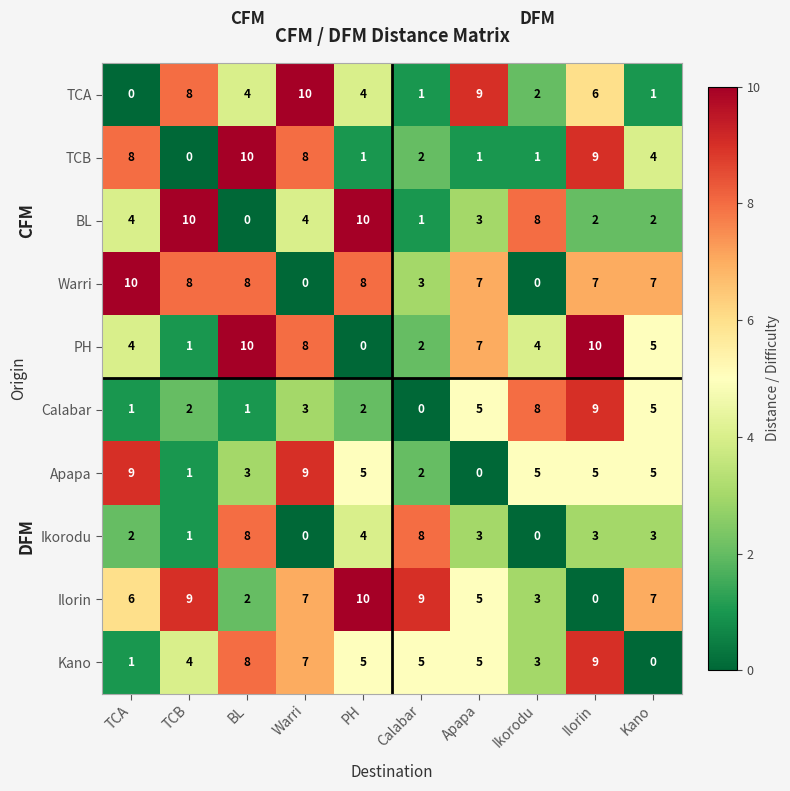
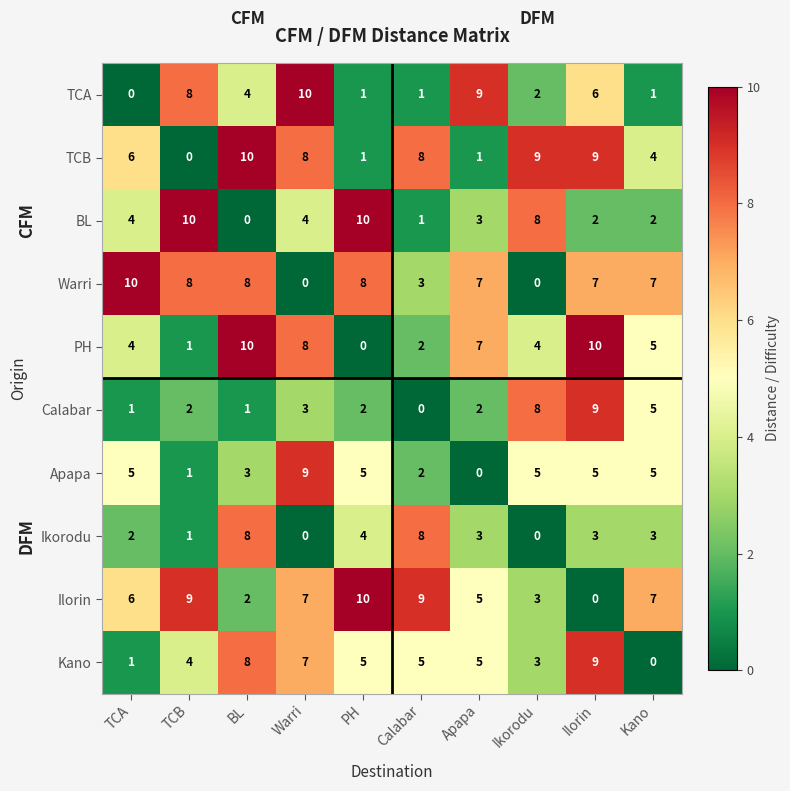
  {
    "TCA": {
      "TCA": 0,
      "TCB": 8,
      "BL": 4,
      "Warri": 10,
-     "PH": 4,
+     "PH": 1,
      "Calabar": 1,
      "Apapa": 9,
      "Ikorodu": 2,
      "Ilorin": 6,
      "Kano": 1
    },
    "TCB": {
-     "TCA": 8,
+     "TCA": 6,
      "TCB": 0,
      "BL": 10,
      "Warri": 8,
      "PH": 1,
-     "Calabar": 2,
+     "Calabar": 8,
      "Apapa": 1,
-     "Ikorodu": 1,
+     "Ikorodu": 9,
      "Ilorin": 9,
      "Kano": 4
    },
    "BL": {
      "TCA": 4,
      "TCB": 10,
      "BL": 0,
      "Warri": 4,
      "PH": 10,
      "Calabar": 1,
      "Apapa": 3,
      "Ikorodu": 8,
      "Ilorin": 2,
      "Kano": 2
    },
    "Warri": {
      "TCA": 10,
      "TCB": 8,
      "BL": 8,
      "Warri": 0,
      "PH": 8,
      "Calabar": 3,
      "Apapa": 7,
      "Ikorodu": 0,
      "Ilorin": 7,
      "Kano": 7
    },
    "PH": {
      "TCA": 4,
      "TCB": 1,
      "BL": 10,
      "Warri": 8,
      "PH": 0,
      "Calabar": 2,
      "Apapa": 7,
      "Ikorodu": 4,
      "Ilorin": 10,
      "Kano": 5
    },
    "Calabar": {
      "TCA": 1,
      "TCB": 2,
      "BL": 1,
      "Warri": 3,
      "PH": 2,
      "Calabar": 0,
-     "Apapa": 5,
+     "Apapa": 2,
      "Ikorodu": 8,
      "Ilorin": 9,
      "Kano": 5
    },
    "Apapa": {
-     "TCA": 9,
+     "TCA": 5,
      "TCB": 1,
      "BL": 3,
      "Warri": 9,
      "PH": 5,
      "Calabar": 2,
      "Apapa": 0,
      "Ikorodu": 5,
      "Ilorin": 5,
      "Kano": 5
    },
    "Ikorodu": {
      "TCA": 2,
      "TCB": 1,
      "BL": 8,
      "Warri": 0,
      "PH": 4,
      "Calabar": 8,
      "Apapa": 3,
      "Ikorodu": 0,
      "Ilorin": 3,
      "Kano": 3
    },
    "Ilorin": {
      "TCA": 6,
      "TCB": 9,
      "BL": 2,
      "Warri": 7,
      "PH": 10,
      "Calabar": 9,
      "Apapa": 5,
      "Ikorodu": 3,
      "Ilorin": 0,
      "Kano": 7
    },
    "Kano": {
      "TCA": 1,
      "TCB": 4,
      "BL": 8,
      "Warri": 7,
      "PH": 5,
      "Calabar": 5,
      "Apapa": 5,
      "Ikorodu": 3,
      "Ilorin": 9,
      "Kano": 0
    }
  }
